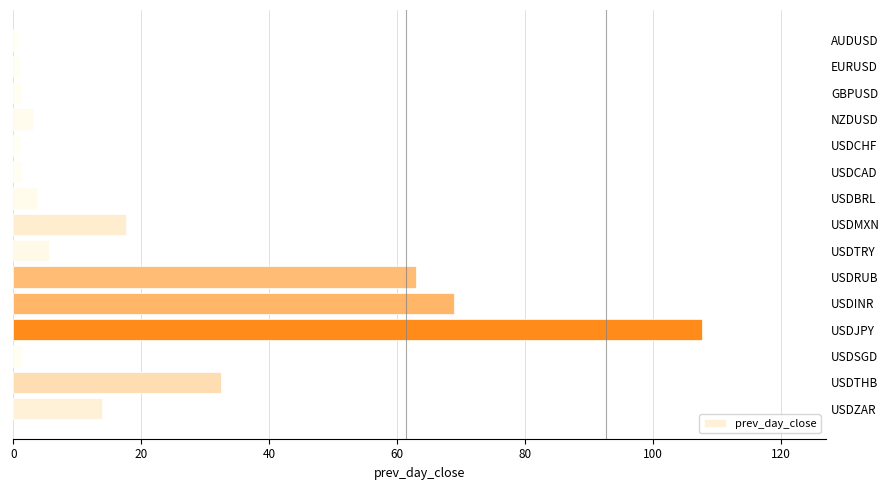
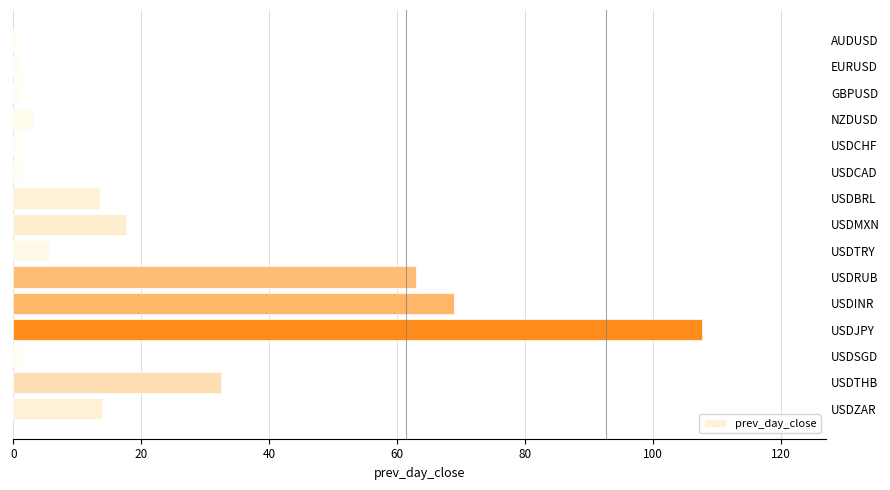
  {
    "AUDUSD": 1,
    "EURUSD": 1,
    "GBPUSD": 1,
    "NZDUSD": 3,
    "USDCHF": 1,
    "USDCAD": 1,
-   "USDBRL": 4,
+   "USDBRL": 14,
    "USDMXN": 18,
    "USDTRY": 6,
    "USDRUB": 63,
    "USDINR": 69,
    "USDJPY": 108,
    "USDSGD": 1,
    "USDTHB": 32,
    "USDZAR": 14
  }
